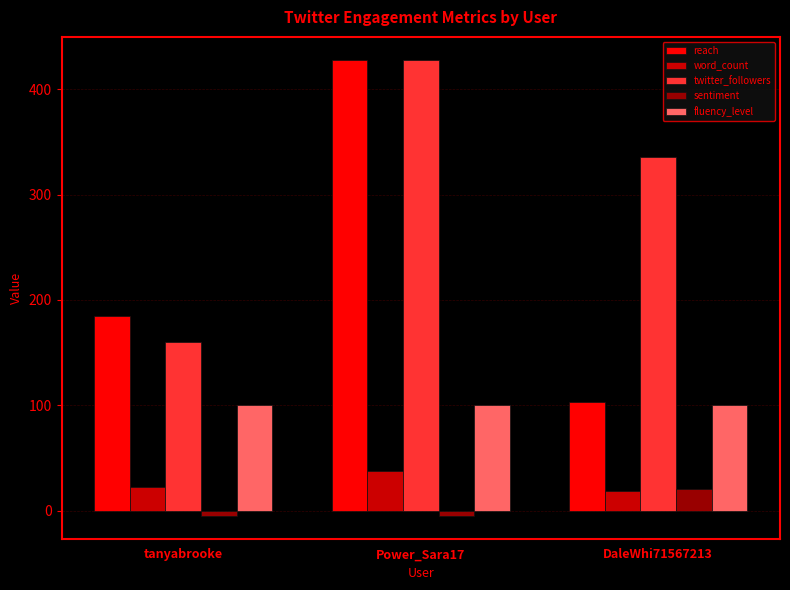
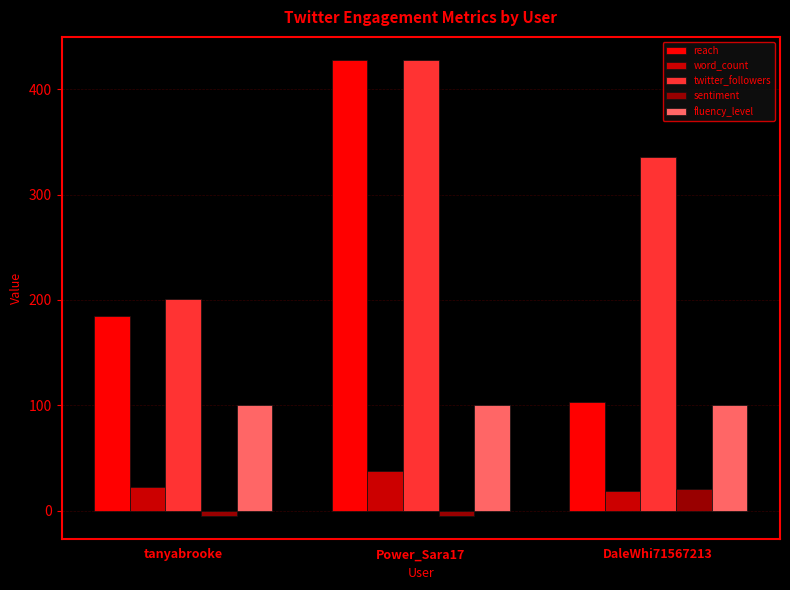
  {
    "twitter_followers": {
-     "tanyabrooke": 160,
+     "tanyabrooke": 201,
      "Power_Sara17": 428,
      "DaleWhi71567213": 336
    },
    "fluency_level": {
      "tanyabrooke": 100,
      "Power_Sara17": 100,
      "DaleWhi71567213": 100
    }
  }
